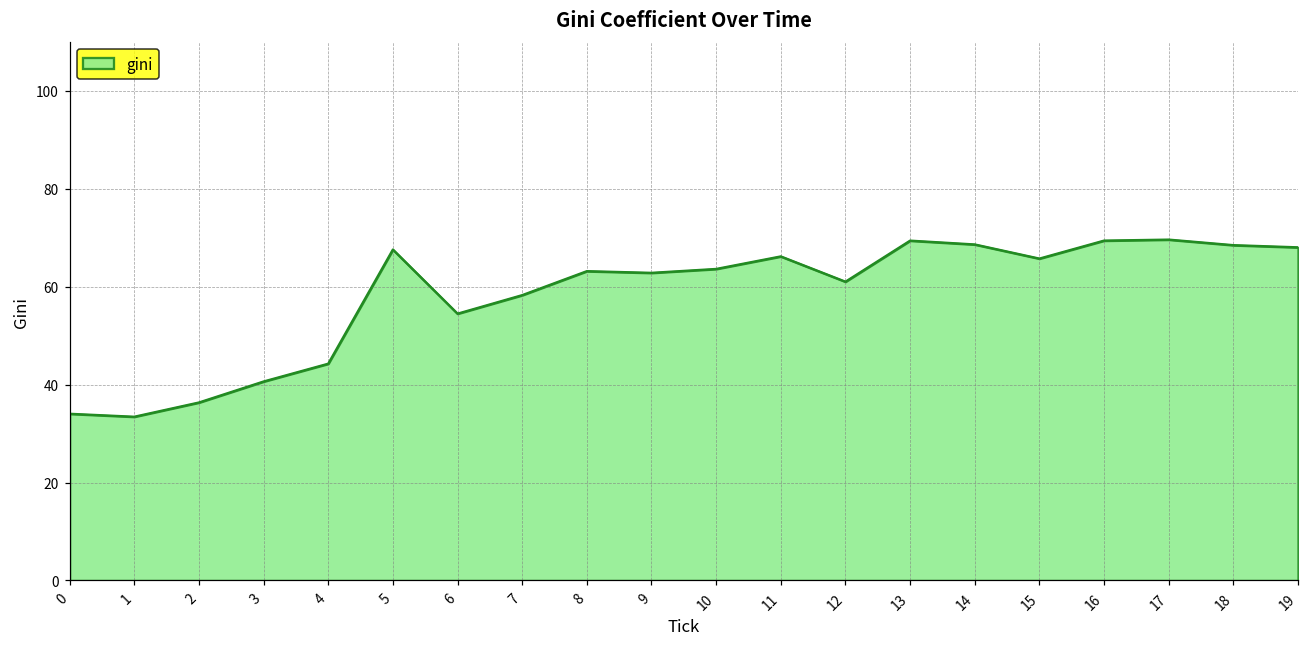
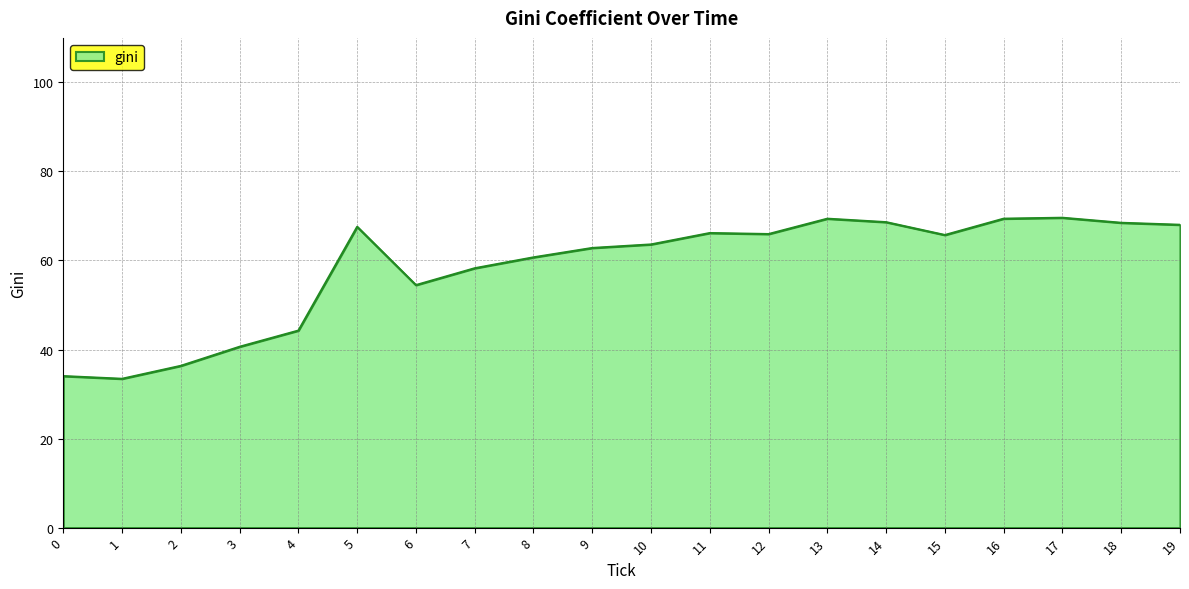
  {
    "0": 34,
    "1": 33,
    "2": 36,
    "3": 41,
    "4": 44,
    "5": 68,
    "6": 54,
    "7": 58,
-   "8": 63,
+   "8": 61,
    "9": 63,
    "10": 64,
    "11": 66,
-   "12": 61,
+   "12": 66,
    "13": 69,
    "14": 69,
    "15": 66,
    "16": 69,
    "17": 70,
    "18": 68,
    "19": 68
  }
